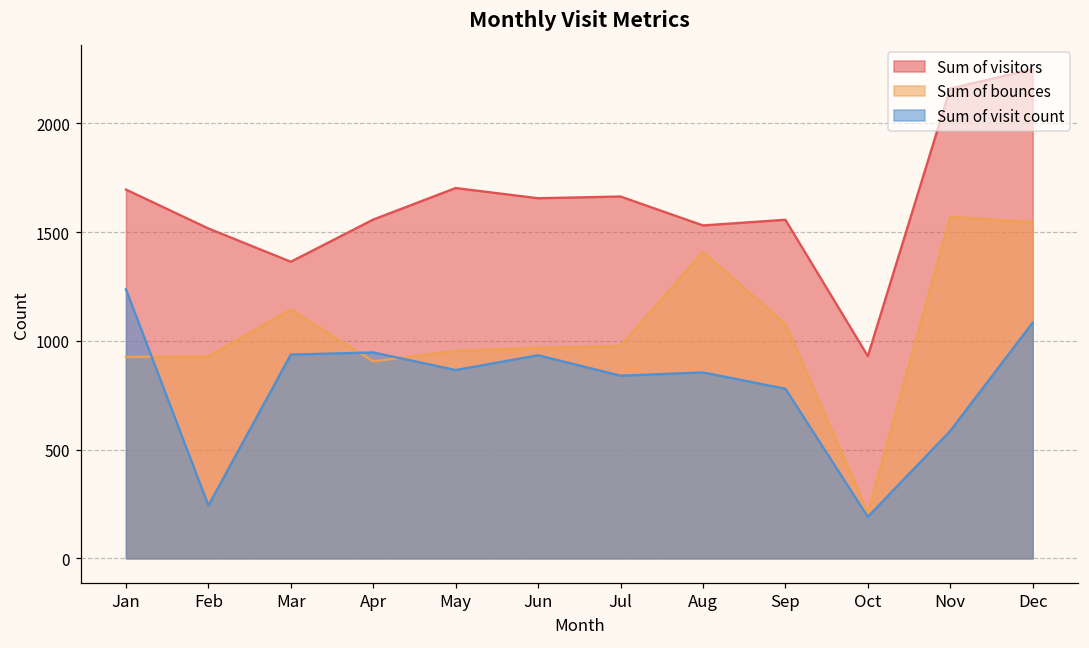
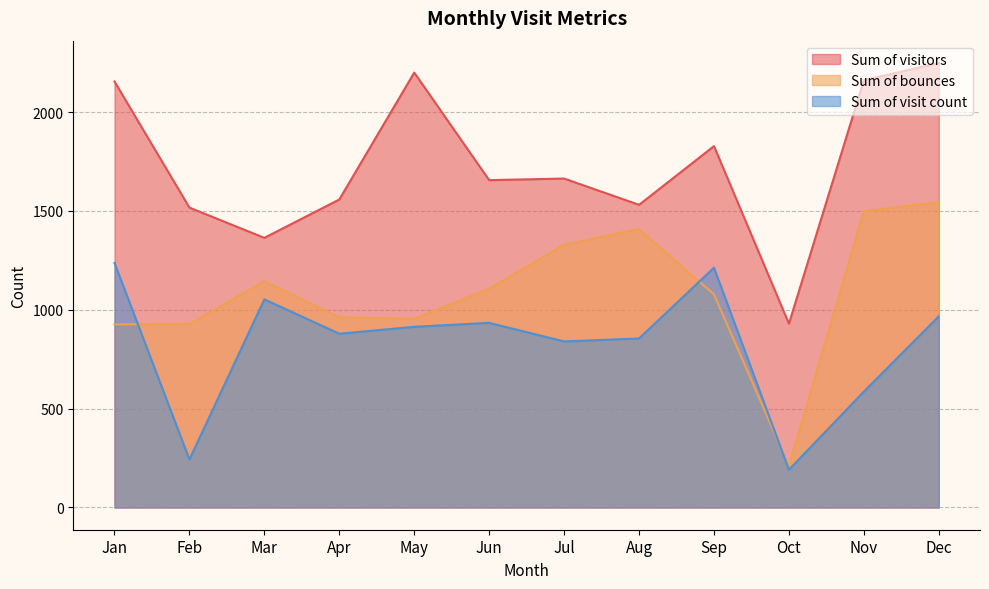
  {
    "Sum of visitors": {
-     "Jan": 1700,
+     "Jan": 2160,
      "Feb": 1520,
      "Mar": 1360,
      "Apr": 1560,
-     "May": 1700,
+     "May": 2200,
      "Jun": 1660,
      "Jul": 1660,
      "Aug": 1530,
-     "Sep": 1560,
+     "Sep": 1830,
      "Oct": 930
    },
    "Sum of bounces": {
      "Jan": 930,
      "Feb": 930,
      "Mar": 1140,
-     "Apr": 910,
+     "Apr": 960,
      "May": 950,
-     "Jun": 970,
-     "Jul": 980,
+     "Jun": 1110,
+     "Jul": 1330,
      "Aug": 1410,
      "Sep": 1080,
      "Oct": 210,
-     "Nov": 1570,
+     "Nov": 1500,
      "Dec": 1550
    },
    "Sum of visit count": {
      "Jan": 1240,
      "Feb": 240,
-     "Mar": 940,
-     "Apr": 950,
-     "May": 870,
+     "Mar": 1050,
+     "Apr": 880,
+     "May": 910,
      "Jun": 930,
      "Jul": 840,
      "Aug": 860,
-     "Sep": 780,
+     "Sep": 1210,
      "Oct": 190,
      "Nov": 590,
-     "Dec": 1080
+     "Dec": 970
    }
  }
